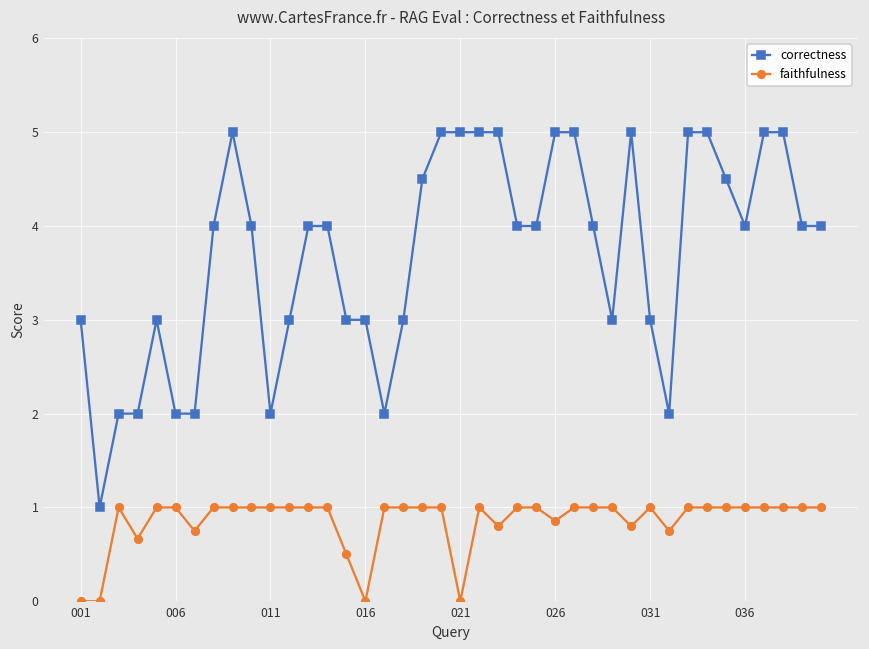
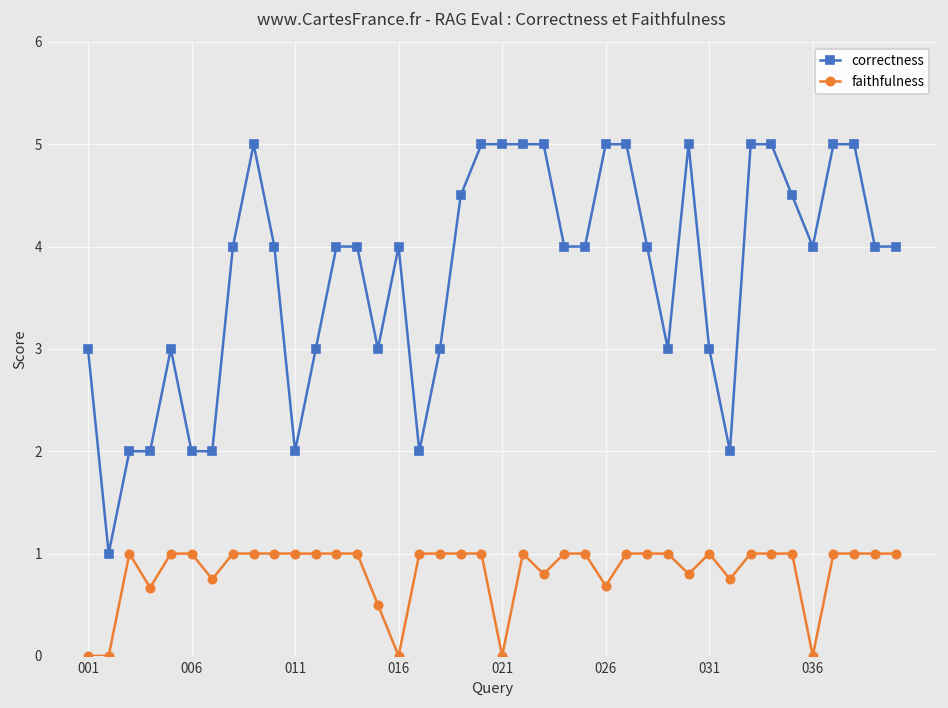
  {
    "correctness": {
      "001": 3,
      "006": 2,
      "011": 2,
-     "016": 3,
+     "016": 4,
      "021": 5,
      "026": 5,
      "031": 3,
      "036": 4
    },
    "faithfulness": {
      "001": 0.0,
      "006": 1.0,
      "011": 1.0,
      "016": 0.0,
      "021": 0.0,
-     "026": 0.9,
+     "026": 0.7,
      "031": 1.0,
-     "036": 1
+     "036": 0
    }
  }
